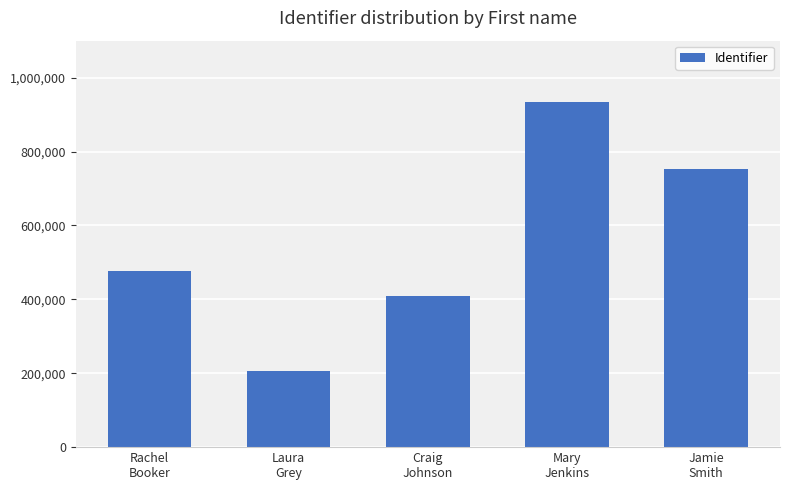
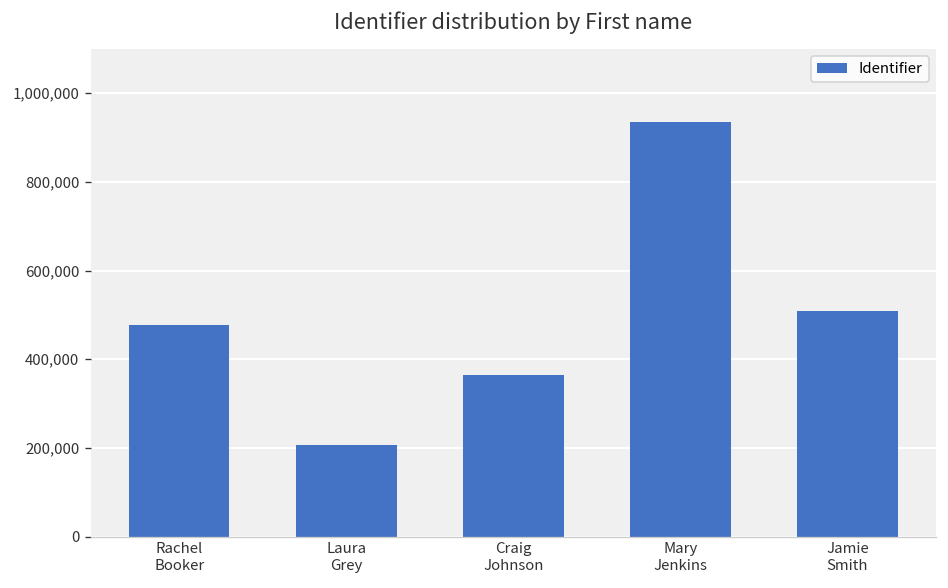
  {
    "Rachel Booker": "480,000",
    "Laura Grey": "210,000",
-   "Craig Johnson": "410,000",
+   "Craig Johnson": "360,000",
    "Mary Jenkins": "930,000",
-   "Jamie Smith": "750,000"
+   "Jamie Smith": "510,000"
  }
